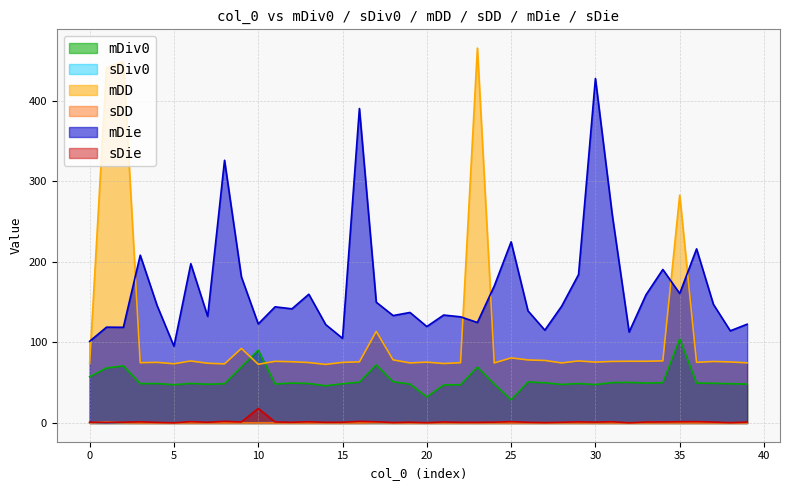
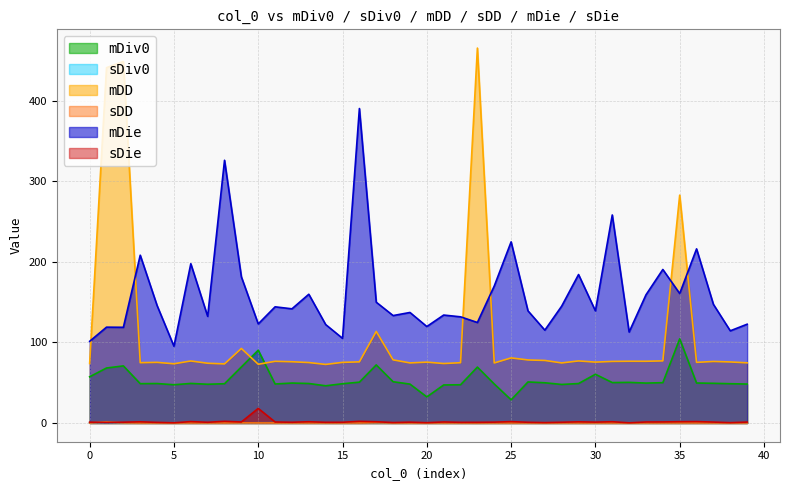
  {
    "mDiv0": {
      "0": 60,
      "5": 50,
      "10": 90,
      "15": 50,
      "20": 30,
      "25": 30,
-     "30": 50,
+     "30": 60,
      "35": 100
    },
    "mDie": {
      "0": 100,
      "5": 100,
      "10": 120,
      "15": 100,
      "20": 120,
      "25": 220,
-     "30": 430,
+     "30": 140,
      "35": 160
    },
    "sDie": {
      "10": 20
    }
  }
